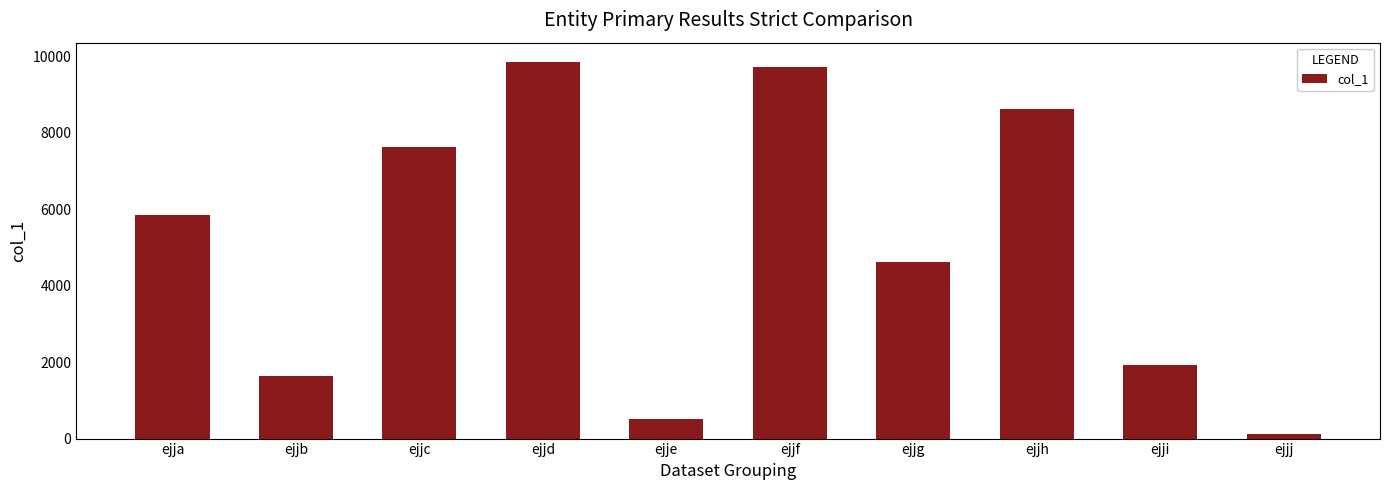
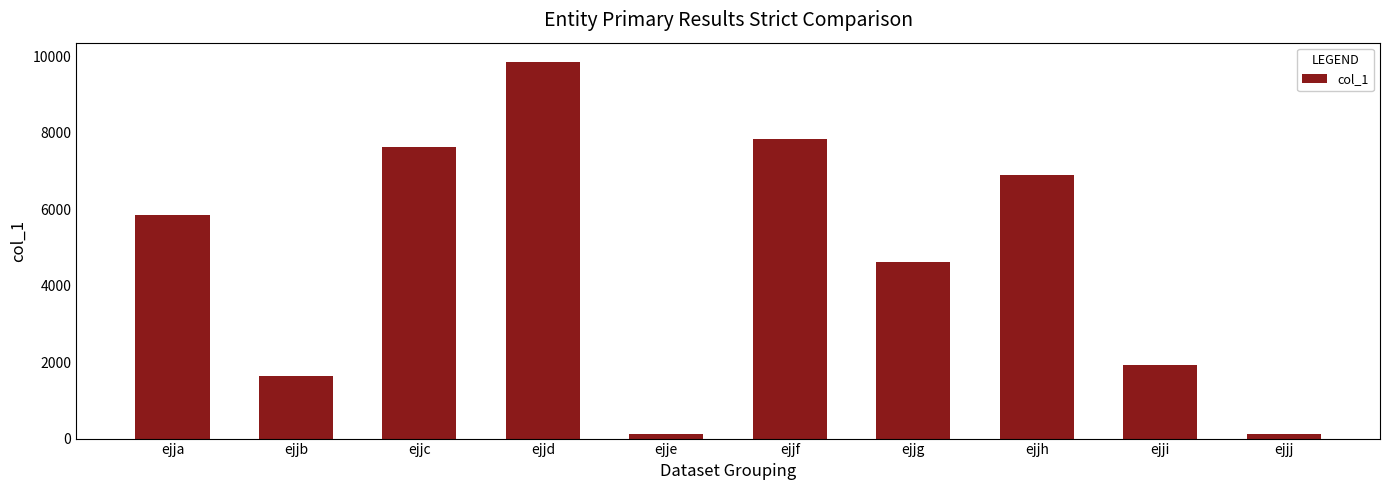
  {
    "ejja": 5800,
    "ejjb": 1600,
    "ejjc": 7600,
    "ejjd": 9900,
-   "ejje": 500,
-   "ejjf": 9700,
+   "ejje": 100,
+   "ejjf": 7800,
    "ejjg": 4600,
-   "ejjh": 8600,
+   "ejjh": 6900,
    "ejji": 1900,
    "ejjj": 100
  }
